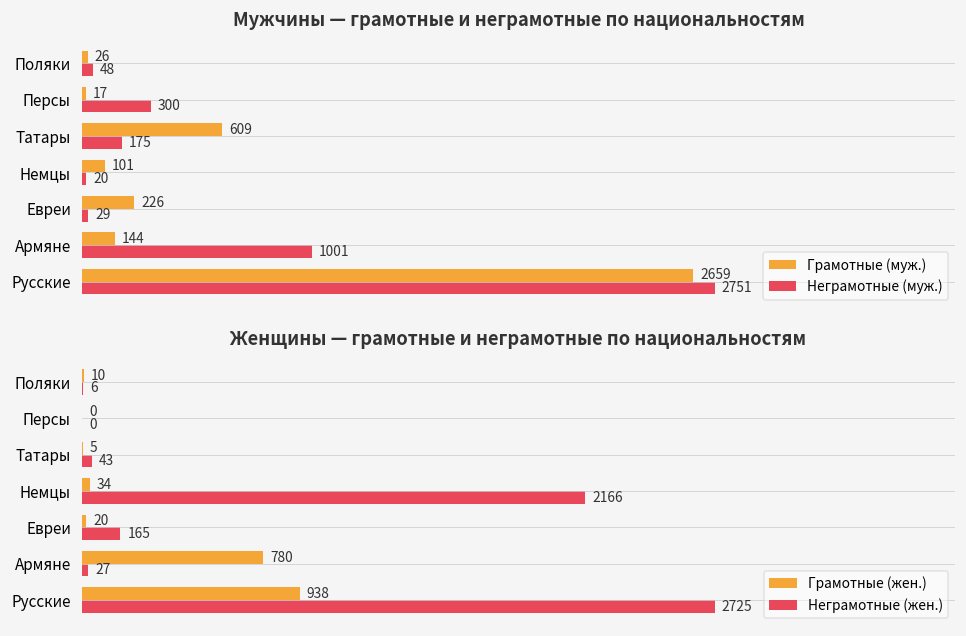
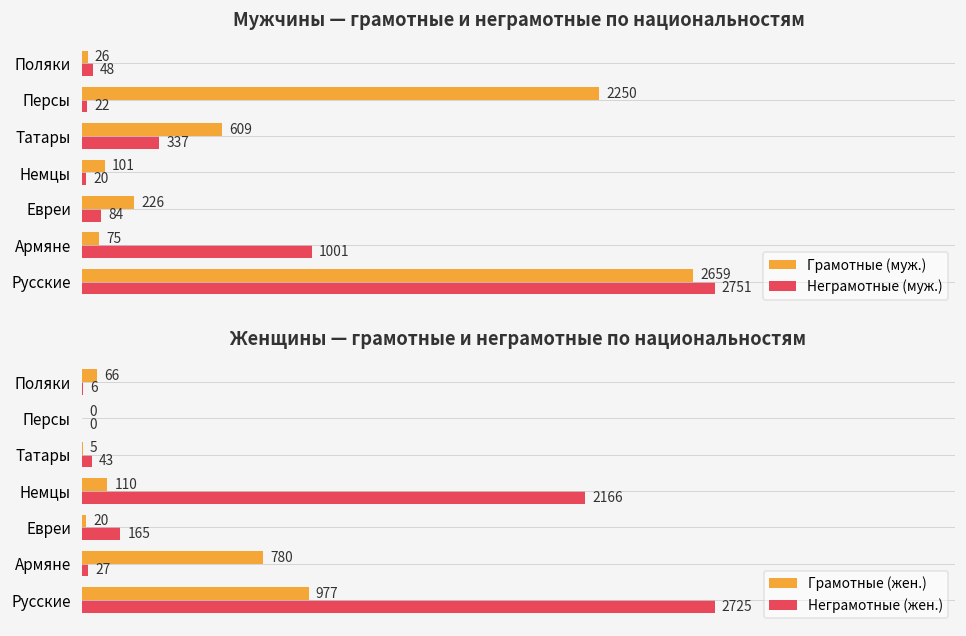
  {
    "Мужчины — грамотные и неграмотные по национальностям": {
      "Грамотные (муж.)": {
        "Поляки": 26,
-       "Персы": 17,
+       "Персы": 2250,
        "Татары": 609,
        "Немцы": 101,
        "Евреи": 226,
-       "Армяне": 144,
+       "Армяне": 75,
        "Русские": 2659
      },
      "Неграмотные (муж.)": {
        "Поляки": 48,
-       "Персы": 300,
-       "Татары": 175,
+       "Персы": 22,
+       "Татары": 337,
        "Немцы": 20,
-       "Евреи": 29,
+       "Евреи": 84,
        "Армяне": 1001,
        "Русские": 2751
      }
    },
    "Женщины — грамотные и неграмотные по национальностям": {
      "Грамотные (жен.)": {
-       "Поляки": 10,
+       "Поляки": 66,
        "Персы": 0,
        "Татары": 5,
-       "Немцы": 34,
+       "Немцы": 110,
        "Евреи": 20,
        "Армяне": 780,
-       "Русские": 938
+       "Русские": 977
      },
      "Неграмотные (жен.)": {
        "Поляки": 6,
        "Персы": 0,
        "Татары": 43,
        "Немцы": 2166,
        "Евреи": 165,
        "Армяне": 27,
        "Русские": 2725
      }
    }
  }
